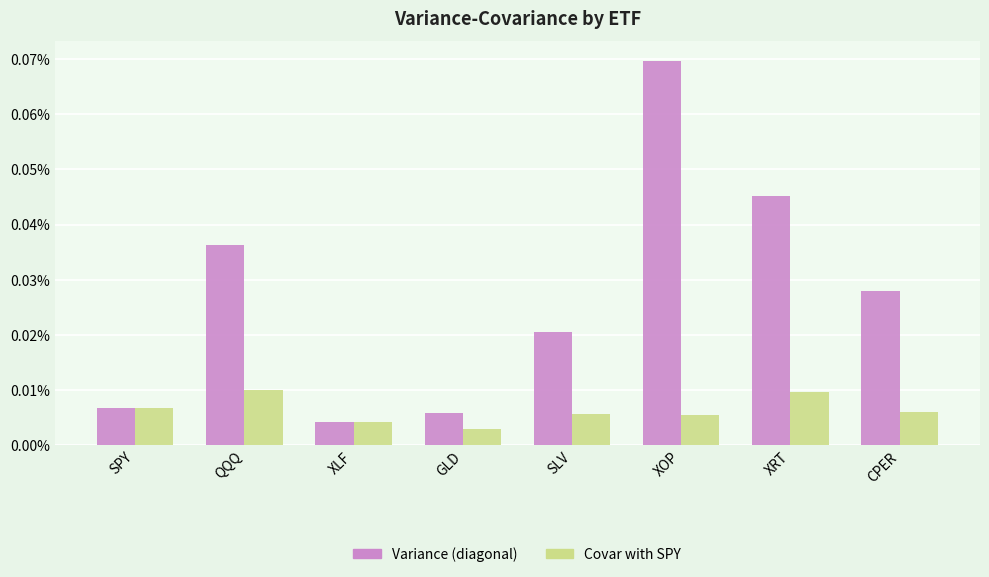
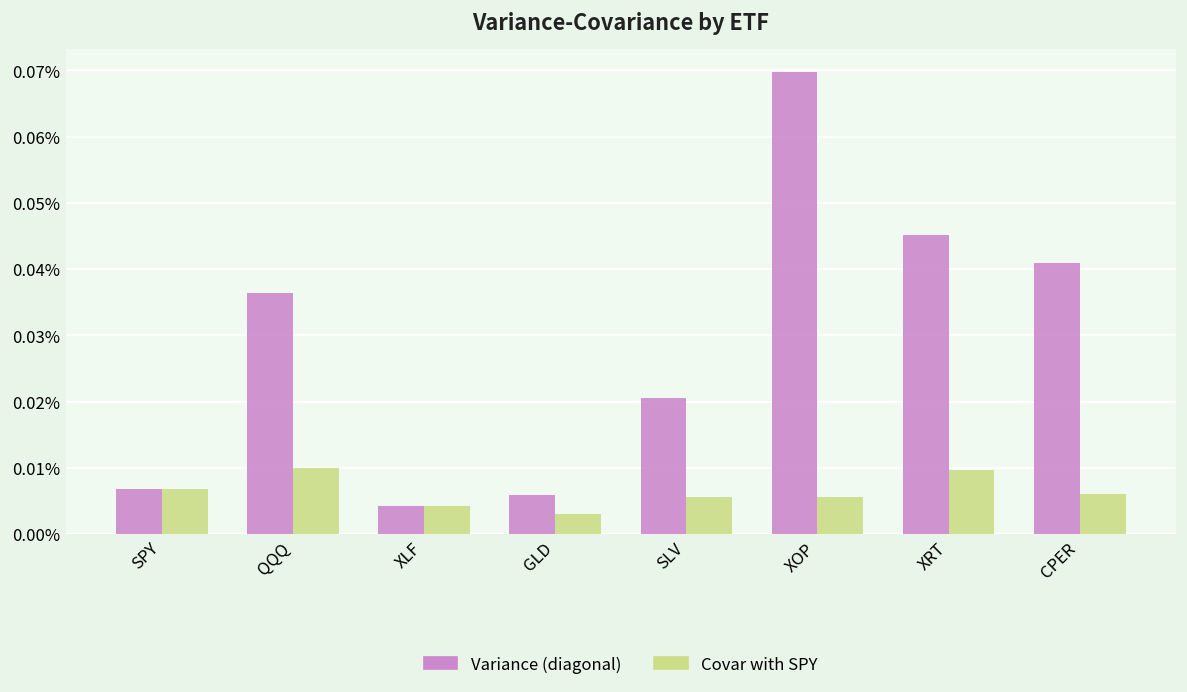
  {
    "Variance (diagonal)": {
      "SPY": "0.007%",
      "QQQ": "0.036%",
      "XLF": "0.004%",
      "GLD": "0.006%",
      "SLV": "0.021%",
      "XOP": "0.070%",
      "XRT": "0.045%",
-     "CPER": "0.028%"
+     "CPER": "0.041%"
    },
    "Covar with SPY": {
      "SPY": "0.007%",
      "QQQ": "0.010%",
      "XLF": "0.004%",
      "GLD": "0.003%",
      "SLV": "0.006%",
      "XOP": "0.006%",
      "XRT": "0.010%",
      "CPER": "0.006%"
    }
  }
